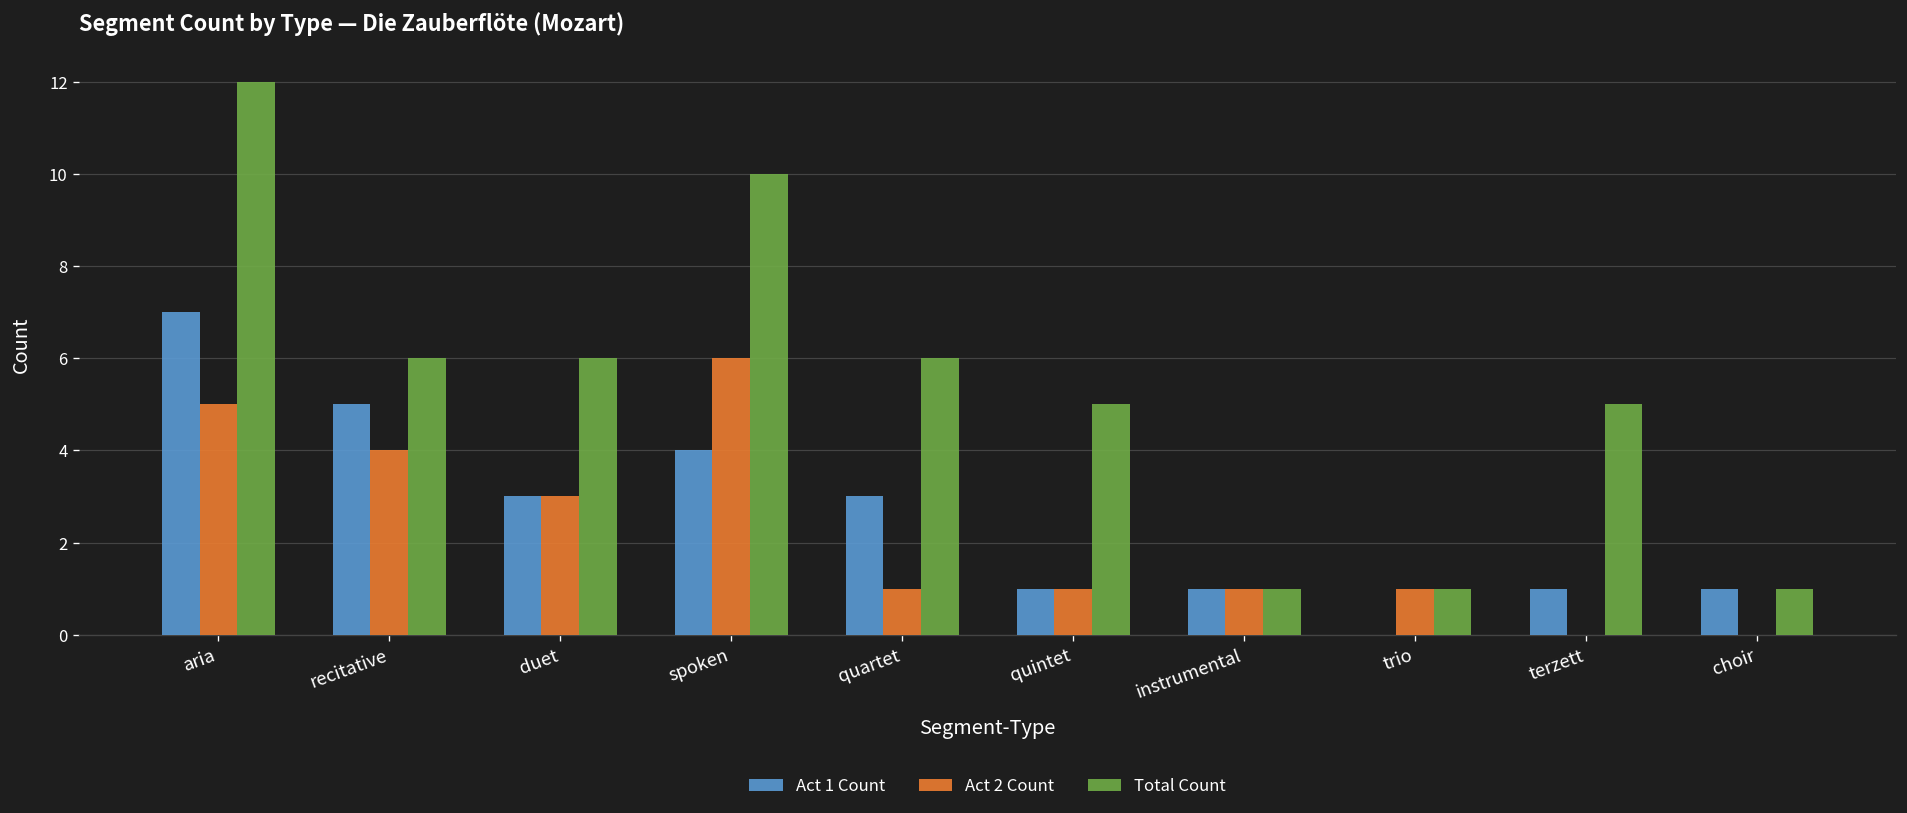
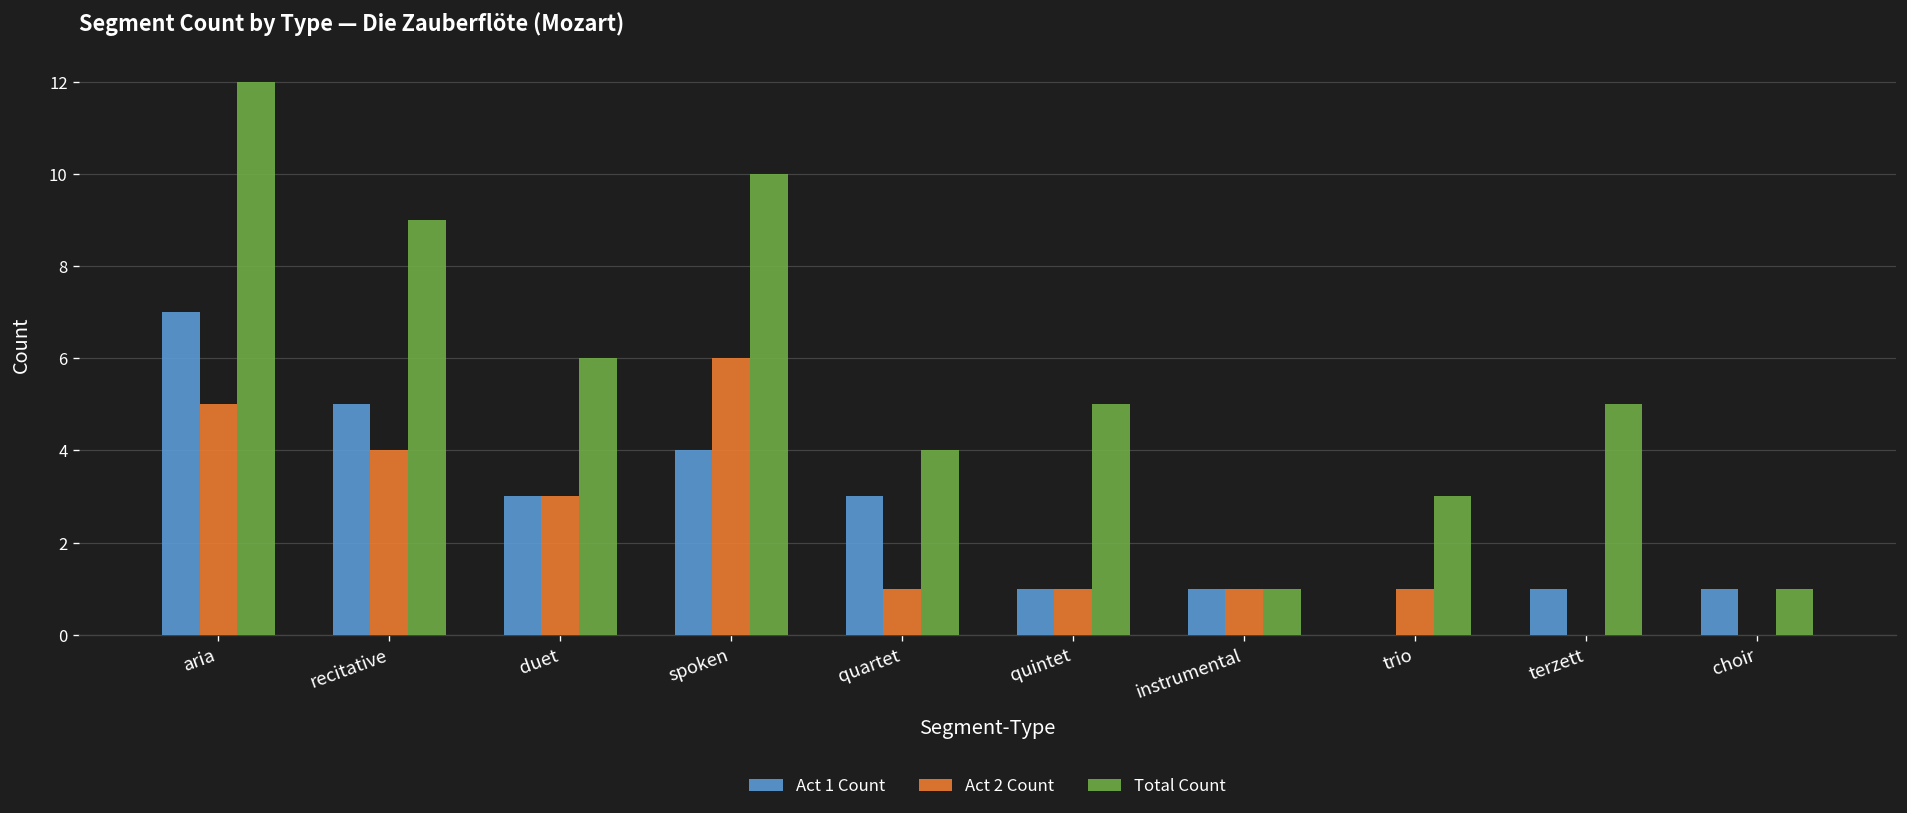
  {
    "Act 1 Count": {
      "aria": 7,
      "recitative": 5,
      "duet": 3,
      "spoken": 4,
      "quartet": 3,
      "quintet": 1,
      "instrumental": 1,
      "trio": 0,
      "terzett": 1,
      "choir": 1
    },
    "Act 2 Count": {
      "aria": 5,
      "recitative": 4,
      "duet": 3,
      "spoken": 6,
      "quartet": 1,
      "quintet": 1,
      "instrumental": 1,
      "trio": 1,
      "terzett": 0,
      "choir": 0
    },
    "Total Count": {
      "aria": 12,
-     "recitative": 6,
+     "recitative": 9,
      "duet": 6,
      "spoken": 10,
-     "quartet": 6,
+     "quartet": 4,
      "quintet": 5,
      "instrumental": 1,
-     "trio": 1,
+     "trio": 3,
      "terzett": 5,
      "choir": 1
    }
  }
